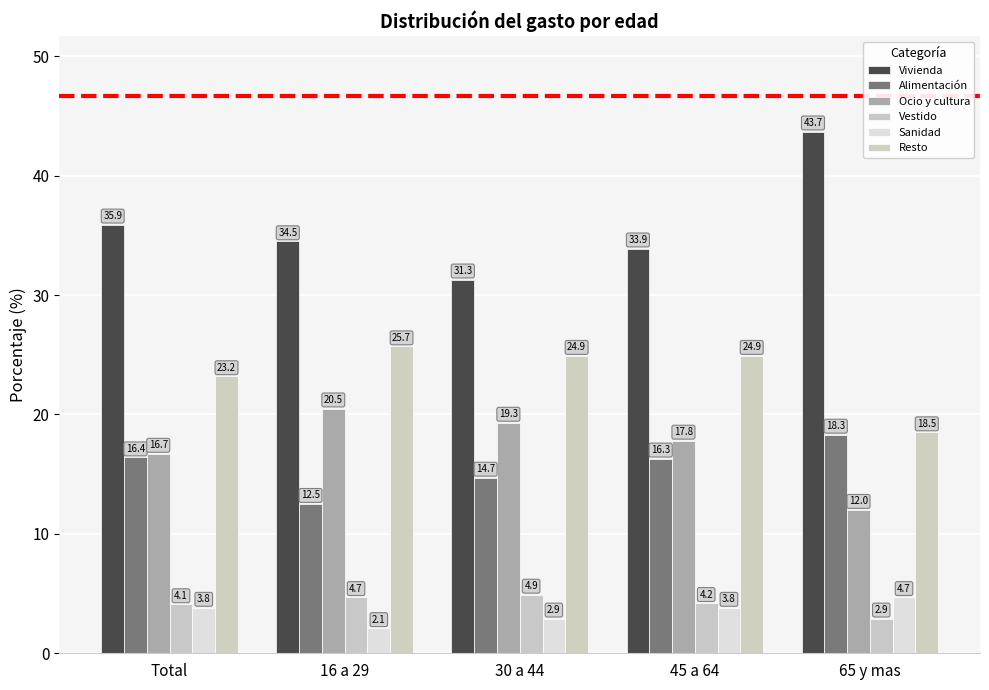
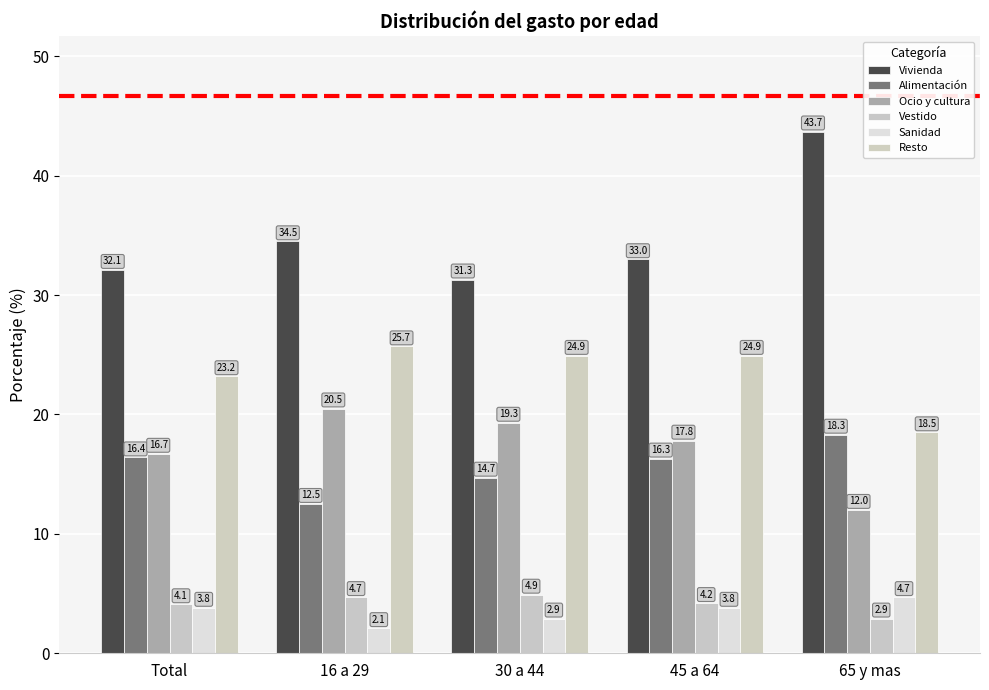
  {
    "Vivienda": {
-     "Total": 35.9,
-     "45 a 64": 33.9
+     "Total": 32.1,
+     "45 a 64": 33.0
    }
  }
